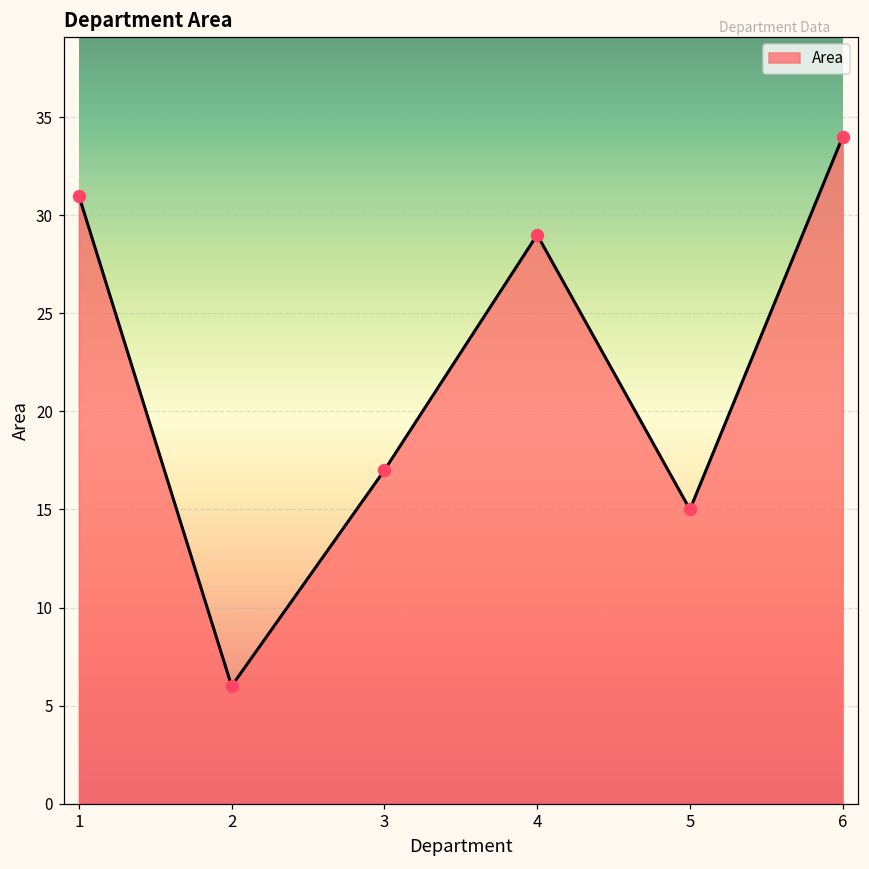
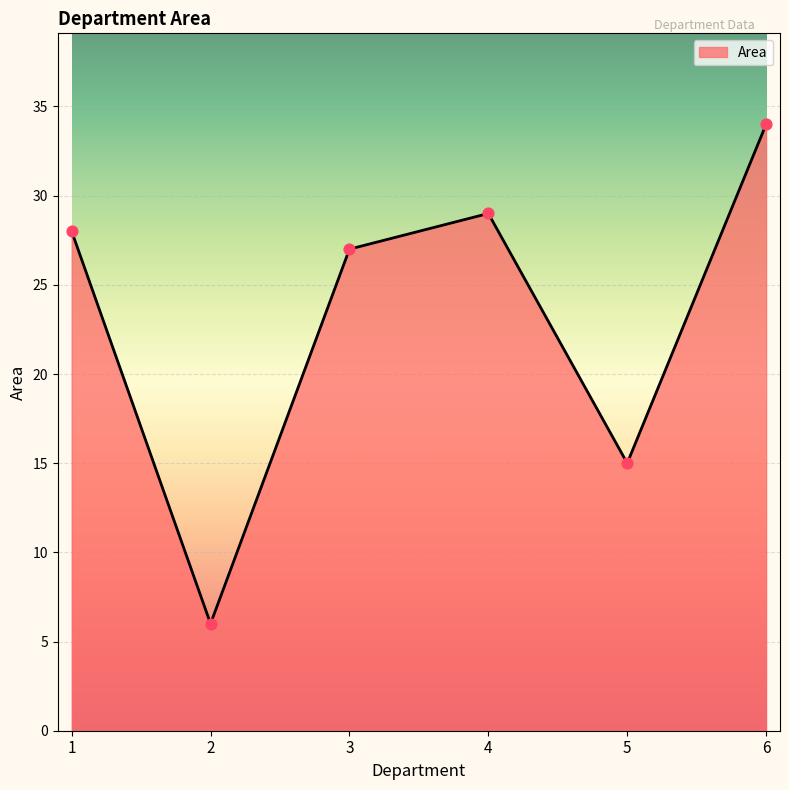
  {
-   "1": 31,
+   "1": 28,
    "2": 6,
-   "3": 17,
+   "3": 27,
    "4": 29,
    "5": 15,
    "6": 34
  }
